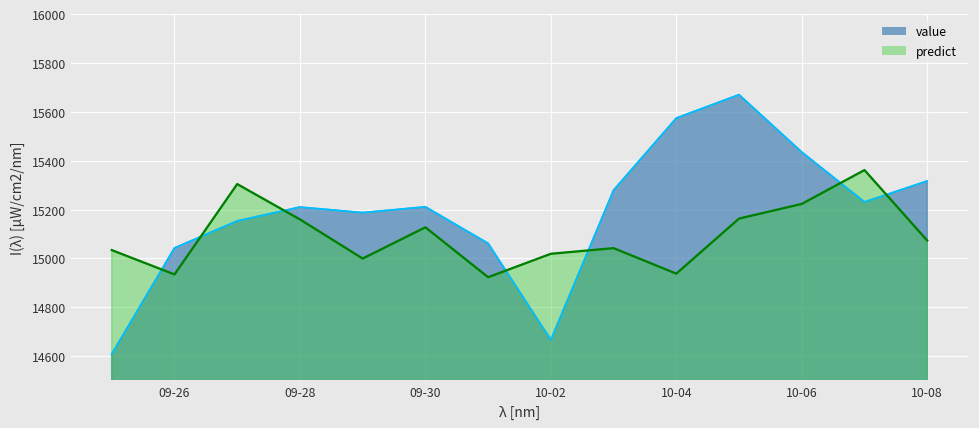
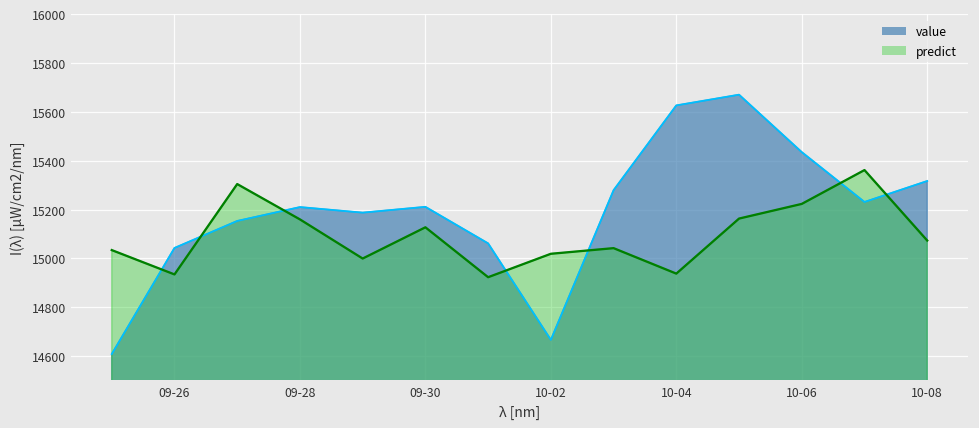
  {
    "value": {
      "09-26": 15040,
      "09-28": 15210,
      "09-30": 15210,
      "10-02": 14670,
-     "10-04": 15570,
+     "10-04": 15630,
      "10-06": 15440,
      "10-08": 15320
    },
    "predict": {
      "09-26": 14930,
      "09-28": 15160,
      "09-30": 15130,
      "10-02": 15020,
      "10-04": 14940,
      "10-06": 15220,
      "10-08": 15070
    }
  }
